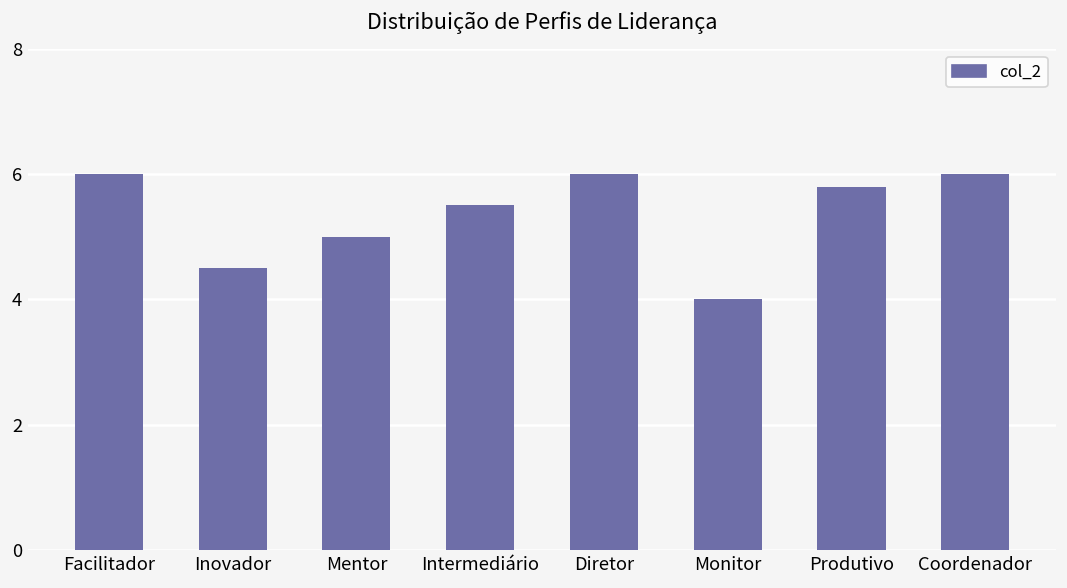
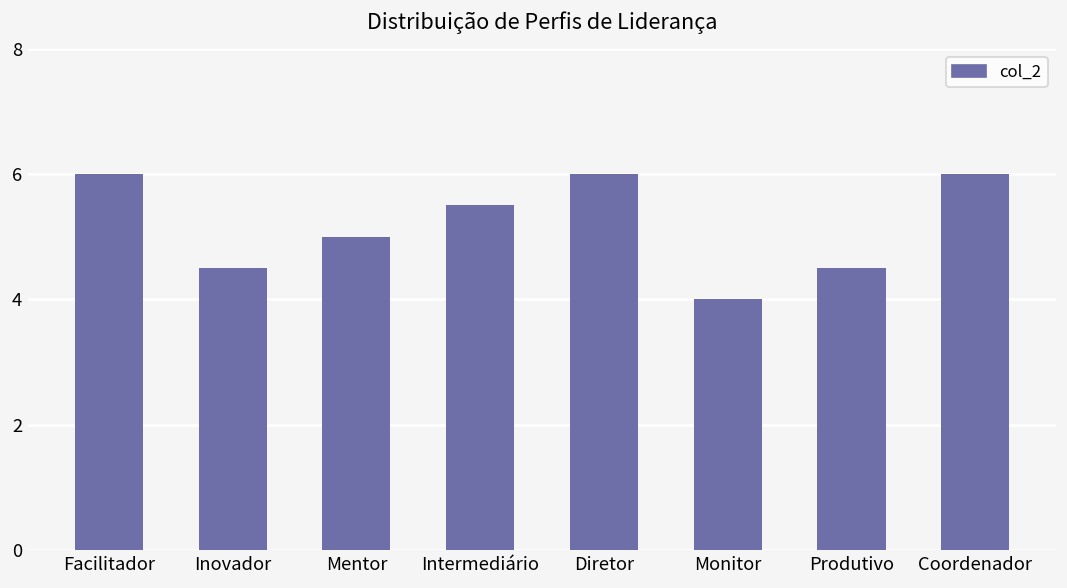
  {
    "Facilitador": 6.0,
    "Inovador": 4.5,
    "Mentor": 5.0,
    "Intermediário": 5.5,
    "Diretor": 6.0,
    "Monitor": 4.0,
-   "Produtivo": 5.8,
+   "Produtivo": 4.5,
    "Coordenador": 6.0
  }
